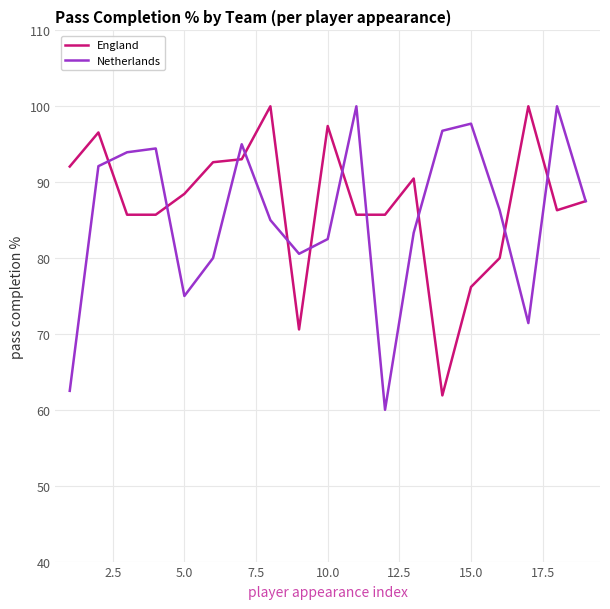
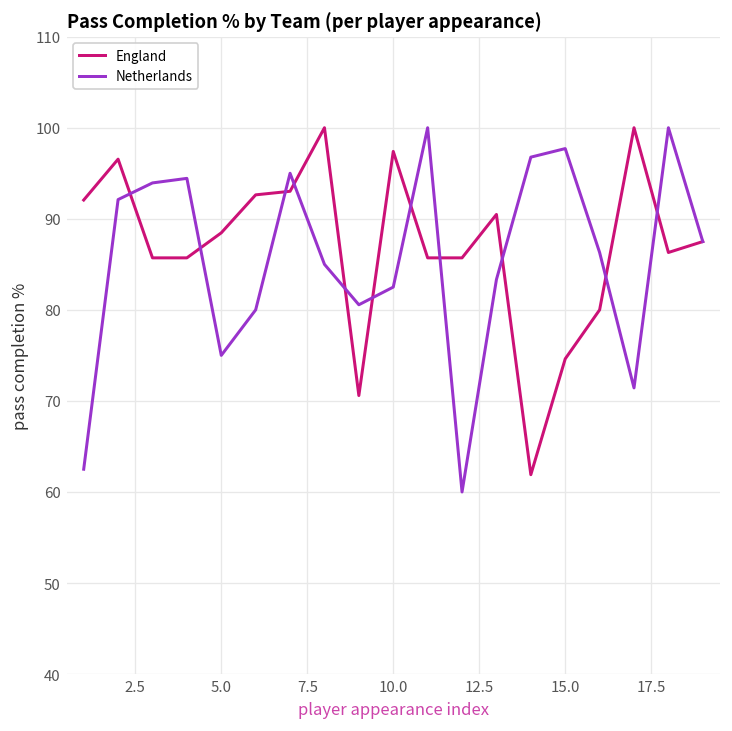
  {
    "England": {
      "5.0": 88,
      "10.0": 97,
-     "15.0": 76
+     "15.0": 75
    },
    "Netherlands": {
      "5.0": 75,
      "10.0": 83,
      "15.0": 98
    }
  }
